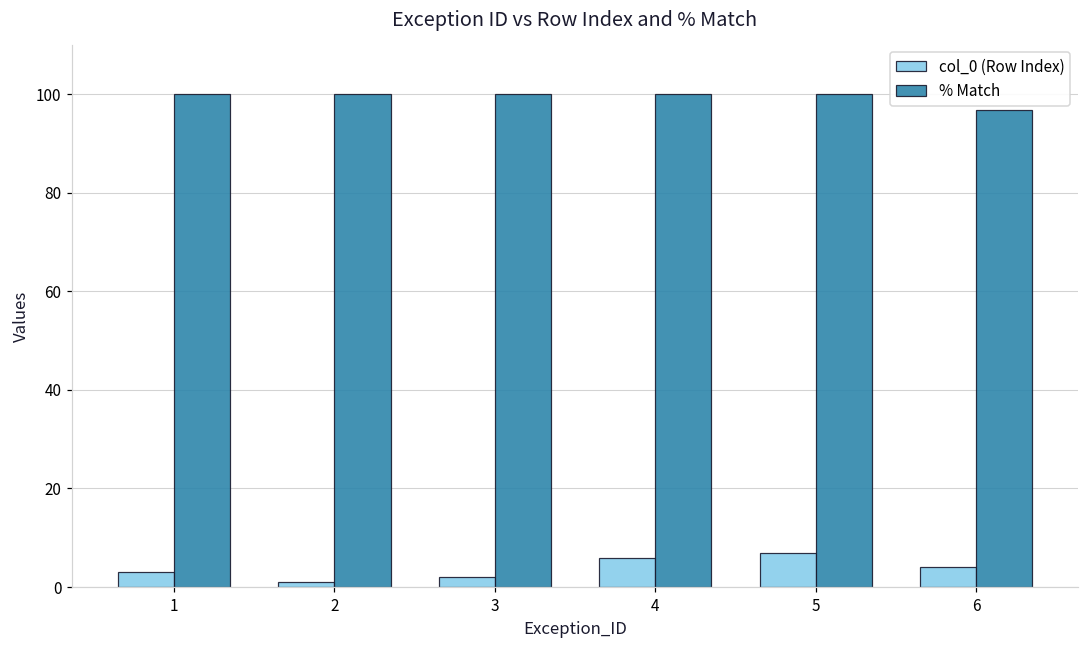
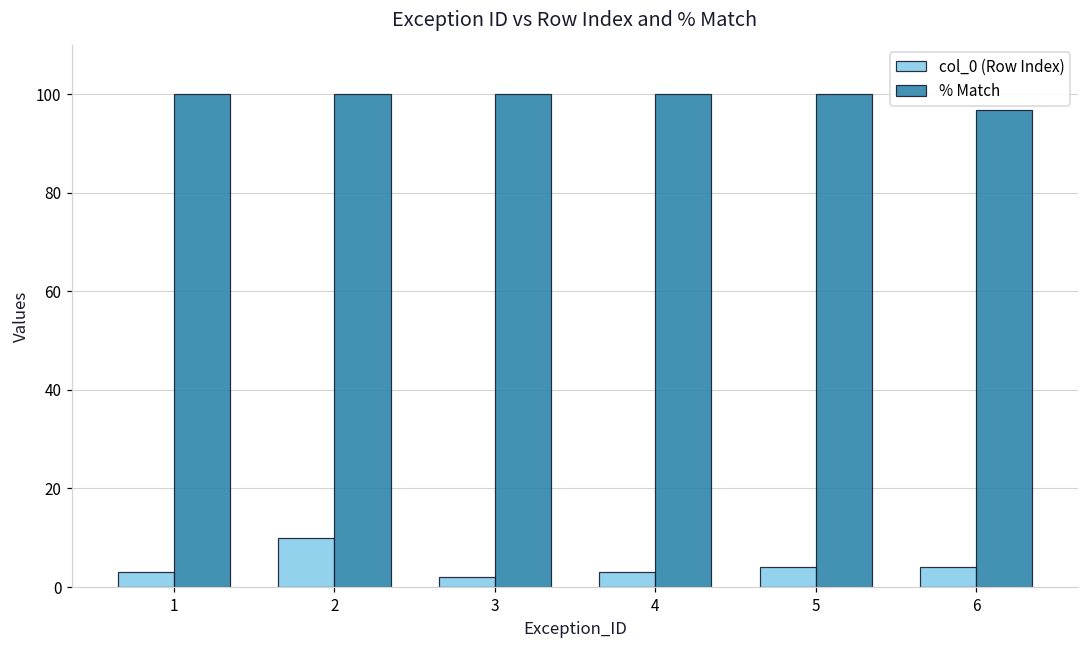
  {
    "col_0 (Row Index)": {
      "1": 3,
-     "2": 1,
+     "2": 10,
      "3": 2,
-     "4": 6,
-     "5": 7,
+     "4": 3,
+     "5": 4,
      "6": 4
    },
    "% Match": {
      "1": 100,
      "2": 100,
      "3": 100,
      "4": 100,
      "5": 100,
      "6": 97
    }
  }
